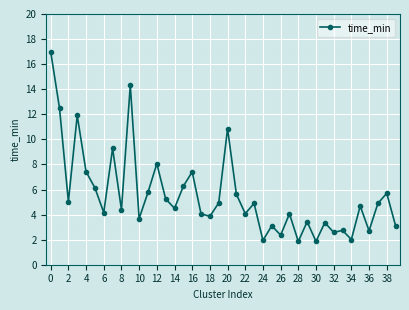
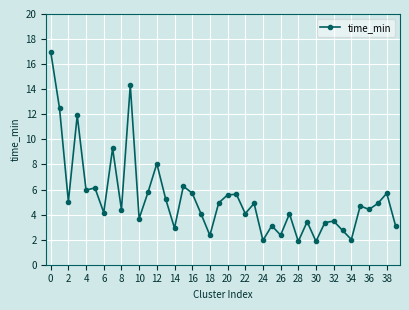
  {
    "0": 17.0,
    "2": 5.0,
-   "4": 7.4,
+   "4": 6.0,
    "6": 4.2,
    "8": 4.4,
    "10": 3.7,
    "12": 8.1,
-   "14": 4.5,
-   "16": 7.4,
-   "18": 3.9,
-   "20": 10.9,
+   "14": 2.9,
+   "16": 5.7,
+   "18": 2.3,
+   "20": 5.6,
    "22": 4.1,
    "24": 1.9,
    "26": 2.4,
    "28": 1.9,
    "30": 1.9,
-   "32": 2.6,
+   "32": 3.5,
    "34": 2.0,
-   "36": 2.7,
+   "36": 4.4,
    "38": 5.7
  }
